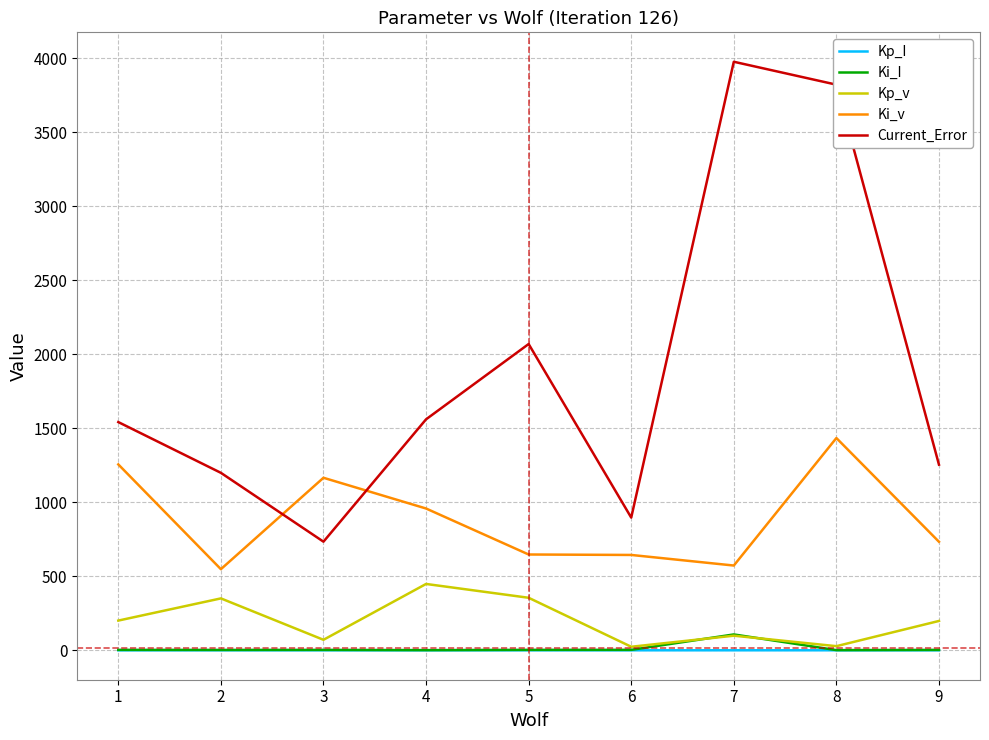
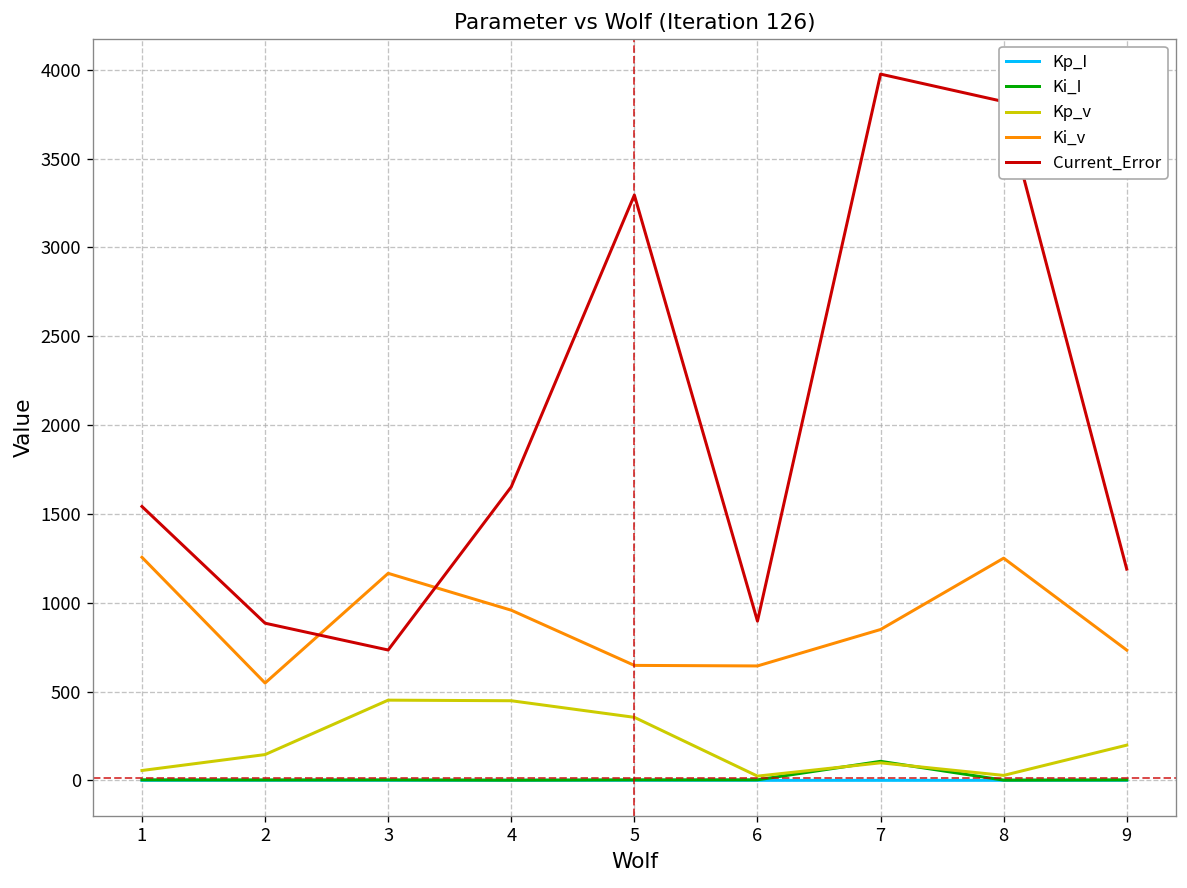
  {
    "Kp_I": {
      "7": 0
    },
    "Kp_v": {
-     "1": 200,
-     "2": 350,
-     "3": 70,
+     "1": 60,
+     "2": 150,
+     "3": 450,
      "4": 450,
      "5": 350,
      "6": 20,
      "8": 30,
      "9": 200
    },
    "Ki_v": {
      "1": 1260,
      "2": 550,
      "3": 1170,
      "4": 960,
      "5": 650,
      "6": 640,
-     "7": 570,
-     "8": 1430,
+     "7": 850,
+     "8": 1250,
      "9": 730
    },
    "Current_Error": {
      "1": 1540,
-     "2": 1200,
+     "2": 880,
      "3": 730,
-     "4": 1560,
-     "5": 2070,
+     "4": 1650,
+     "5": 3290,
      "6": 900,
      "7": 3980,
-     "9": 1250
+     "9": 1190
    }
  }
